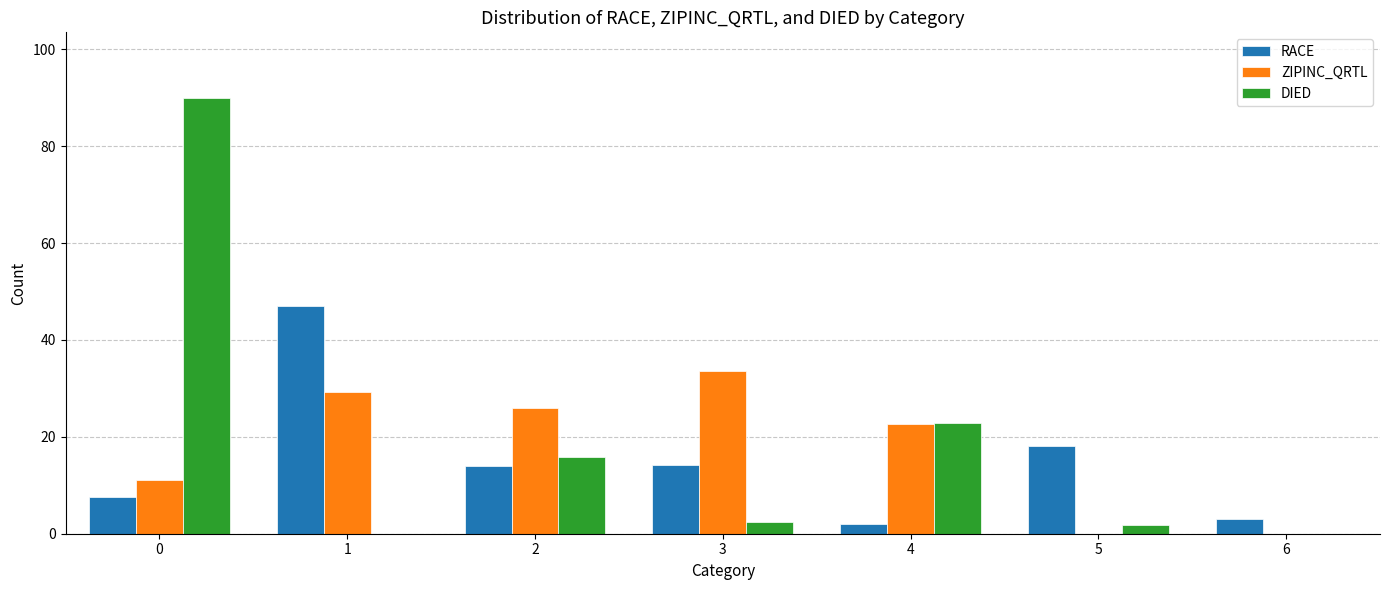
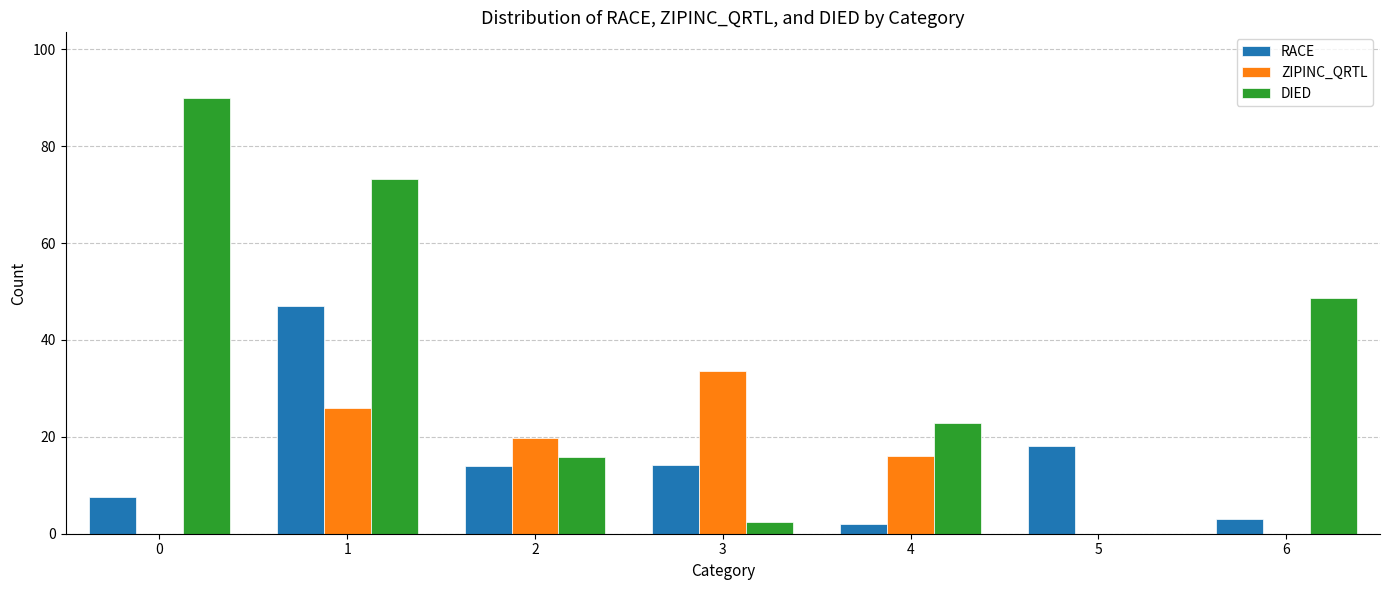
  {
    "RACE": {
      "0": 8,
      "1": 47,
      "2": 14,
      "3": 14,
      "4": 2,
      "5": 18,
      "6": 3
    },
    "ZIPINC_QRTL": {
-     "0": 11,
-     "1": 29,
-     "2": 26,
+     "0": 0,
+     "1": 26,
+     "2": 20,
      "3": 34,
-     "4": 23,
+     "4": 16,
      "5": 0,
      "6": 0
    },
    "DIED": {
      "0": 90,
-     "1": 0,
+     "1": 73,
      "2": 16,
      "3": 2,
      "4": 23,
-     "5": 2,
-     "6": 0
+     "5": 0,
+     "6": 49
    }
  }
